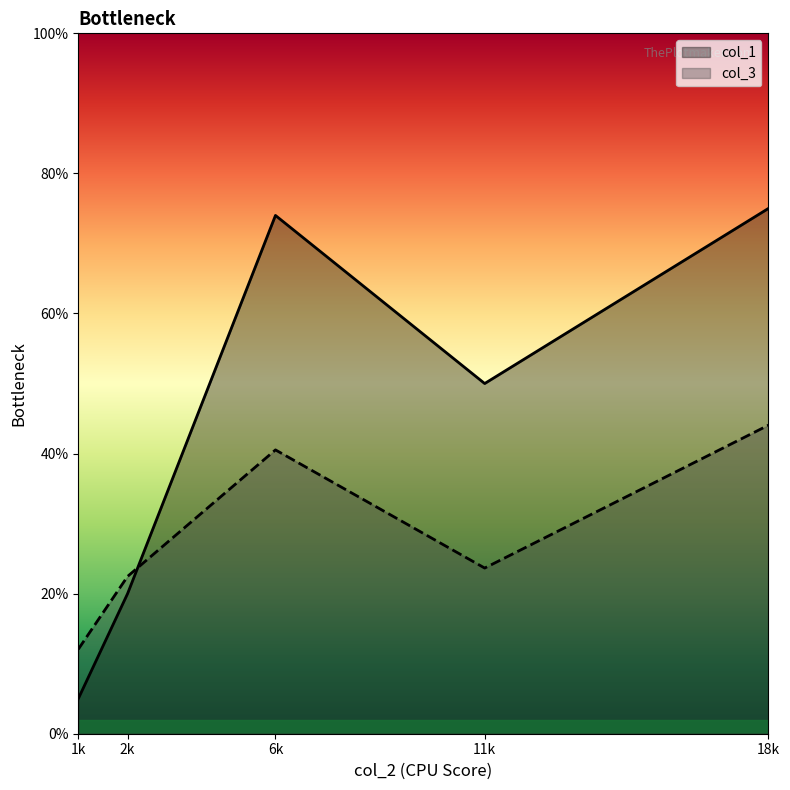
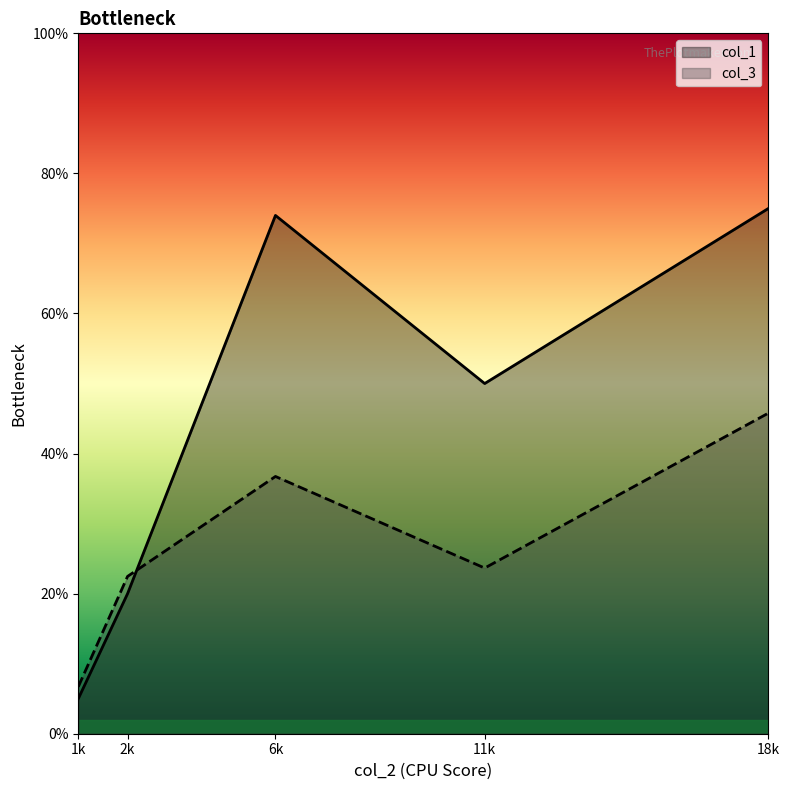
  {
    "col_1": {
      "1k": "5%",
      "2k": "20%",
      "6k": "74%",
      "11k": "50%",
      "18k": "75%"
    },
    "col_3": {
-     "1k": "12%",
+     "1k": "7%",
      "2k": "22%",
-     "6k": "41%",
+     "6k": "37%",
      "11k": "24%",
-     "18k": "44%"
+     "18k": "46%"
    }
  }
